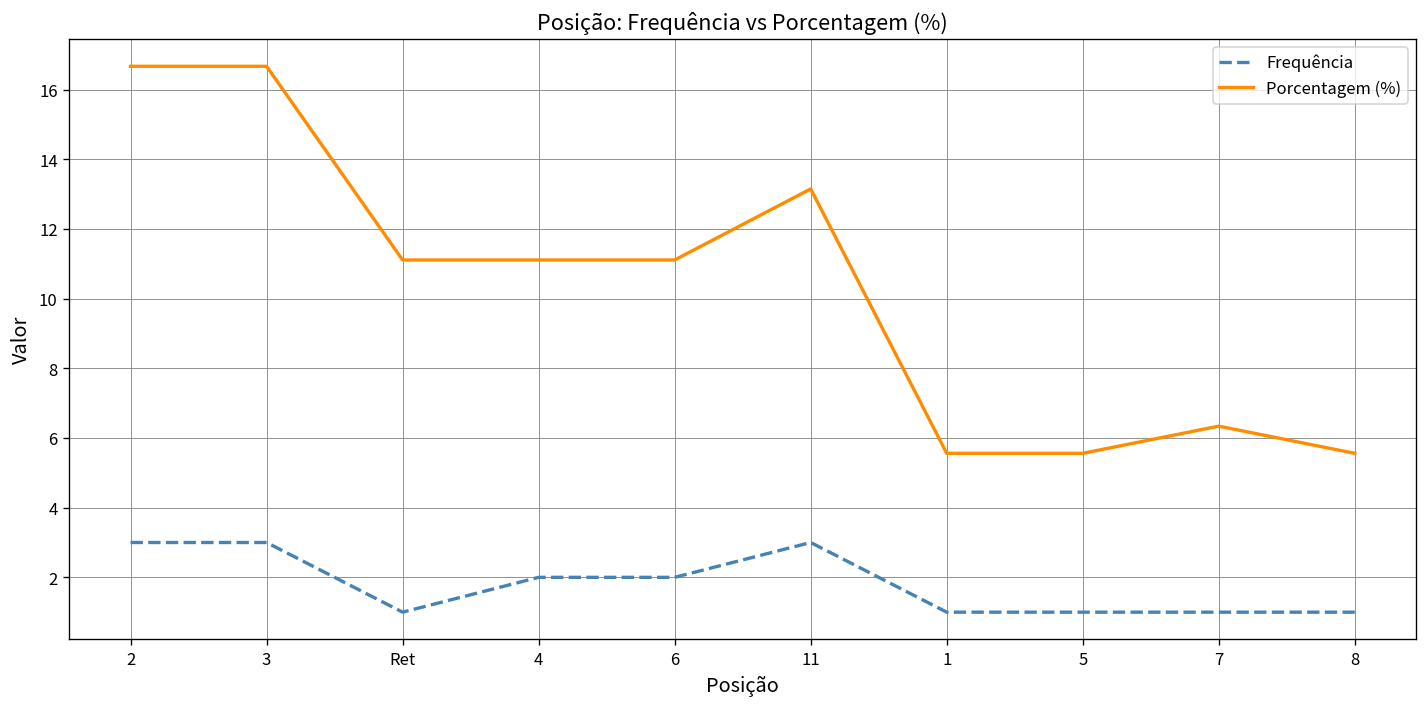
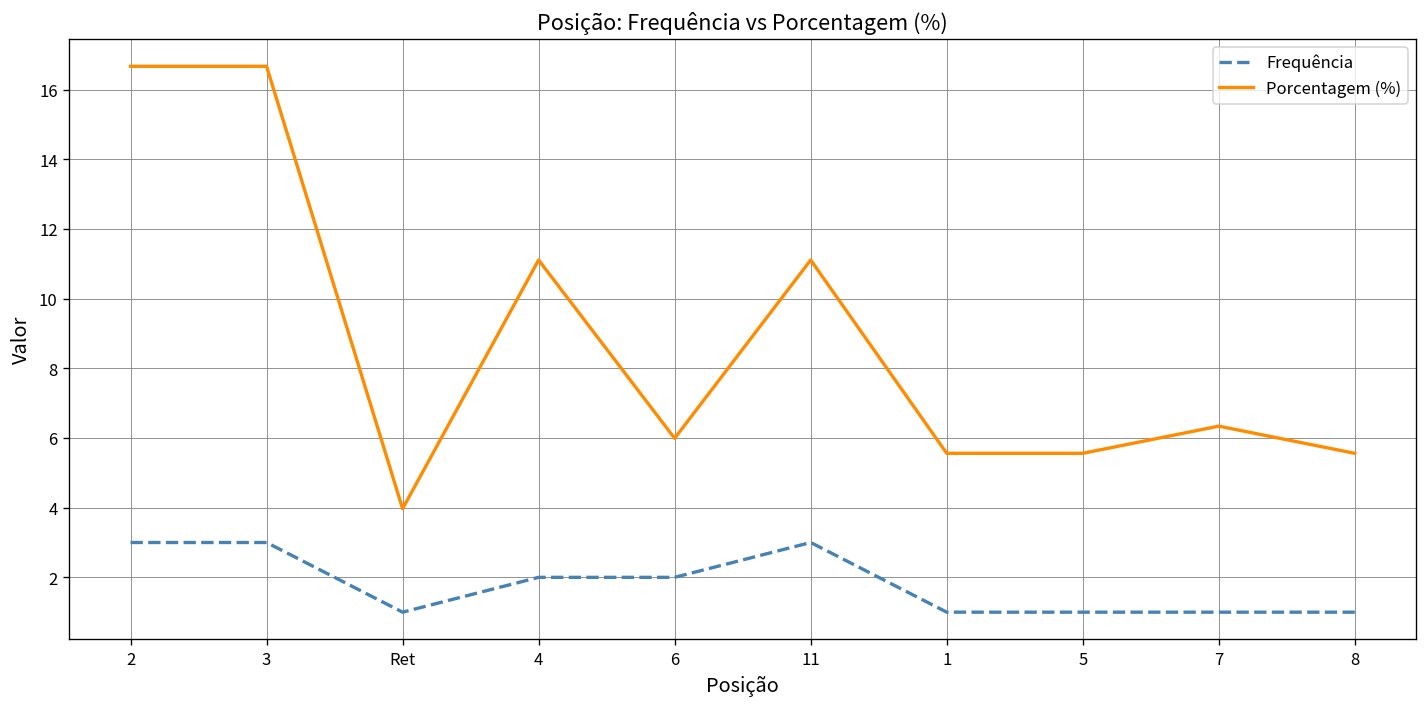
  {
    "Frequência": {
      "2": 3.0,
      "3": 3.0,
      "Ret": 1.0,
      "4": 2.0,
      "6": 2.0,
      "11": 3.0,
      "1": 1.0,
      "5": 1.0,
      "7": 1.0,
      "8": 1.0
    },
    "Porcentagem (%)": {
      "2": 16.7,
      "3": 16.7,
-     "Ret": 11.1,
+     "Ret": 4.0,
      "4": 11.1,
-     "6": 11.1,
-     "11": 13.2,
+     "6": 6.0,
+     "11": 11.1,
      "1": 5.6,
      "5": 5.6,
      "7": 6.3,
      "8": 5.6
    }
  }
